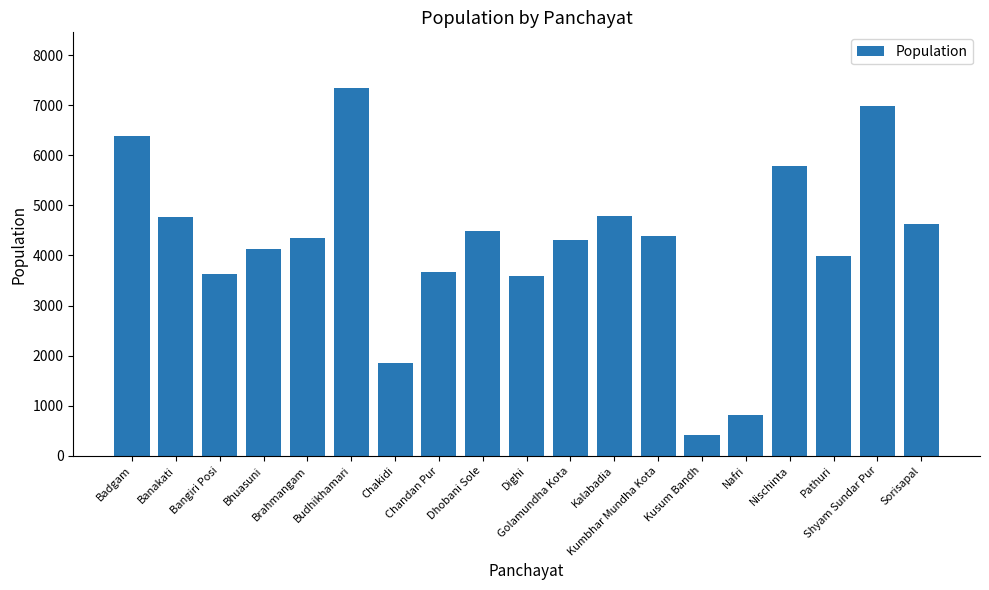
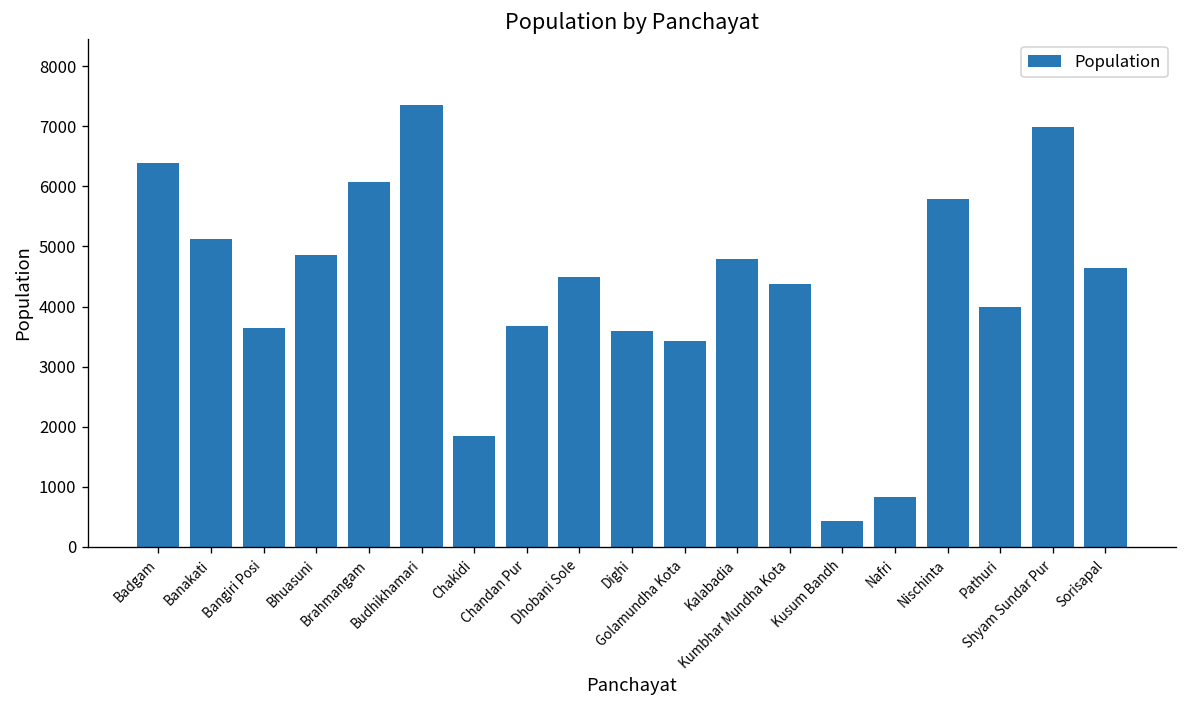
  {
    "Badgam": 6400,
-   "Banakati": 4800,
+   "Banakati": 5100,
    "Bangiri Posi": 3600,
-   "Bhuasuni": 4100,
-   "Brahmangam": 4400,
+   "Bhuasuni": 4900,
+   "Brahmangam": 6100,
    "Budhikhamari": 7400,
    "Chakidi": 1800,
    "Chandan Pur": 3700,
    "Dhobani Sole": 4500,
    "Dighi": 3600,
-   "Golamundha Kota": 4300,
+   "Golamundha Kota": 3400,
    "Kalabadia": 4800,
    "Kumbhar Mundha Kota": 4400,
    "Kusum Bandh": 400,
    "Nafri": 800,
    "Nischinta": 5800,
    "Pathuri": 4000,
    "Shyam Sundar Pur": 7000,
    "Sorisapal": 4600
  }
